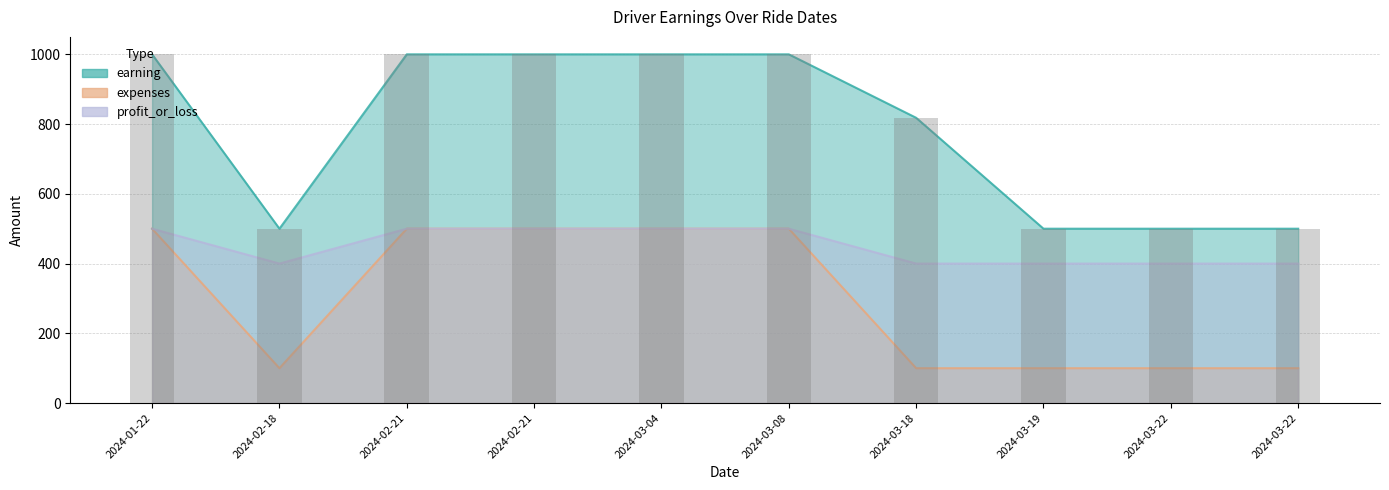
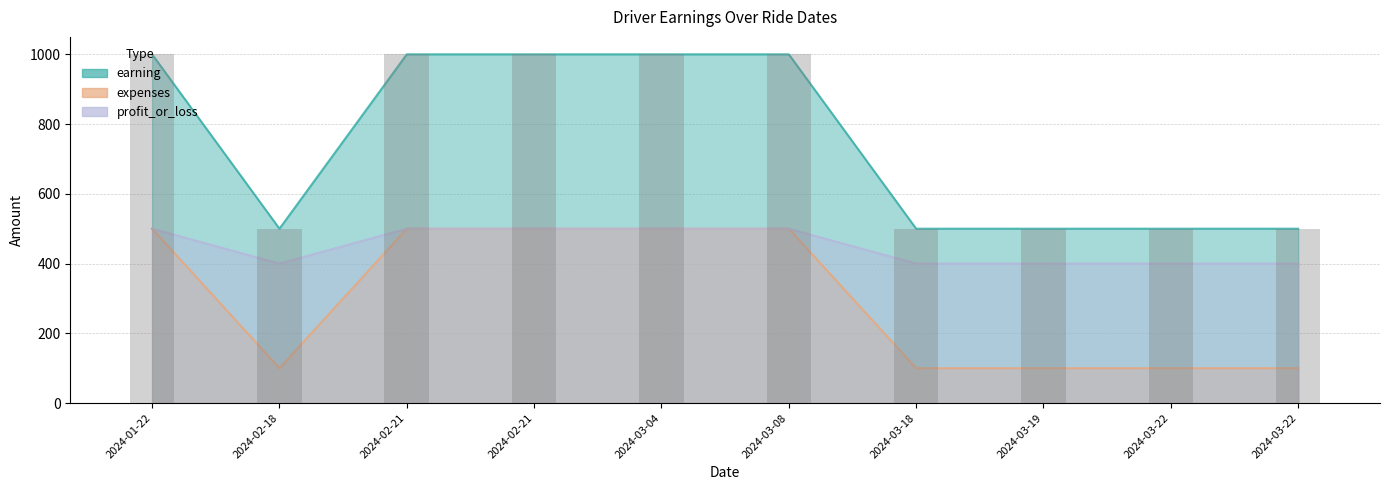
  {
    "earning": {
      "2024-01-22": 1000,
      "2024-02-18": 500,
      "2024-03-04": 1000,
      "2024-03-08": 1000,
-     "2024-03-18": 820,
+     "2024-03-18": 500,
      "2024-03-19": 500
    },
    "expenses": {
      "2024-02-18": 100,
      "2024-03-18": 100,
      "2024-03-19": 100
    },
    "profit_or_loss": {
      "2024-02-18": 400,
      "2024-03-18": 400,
      "2024-03-19": 400
    }
  }
